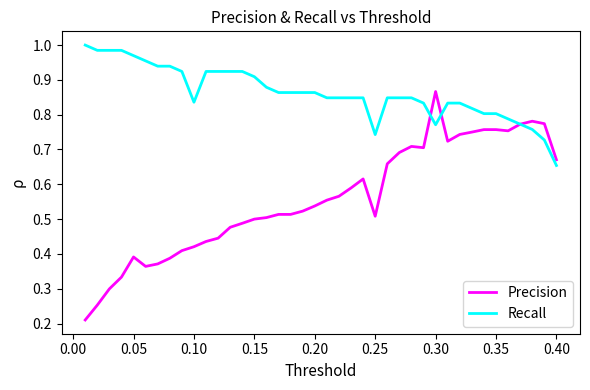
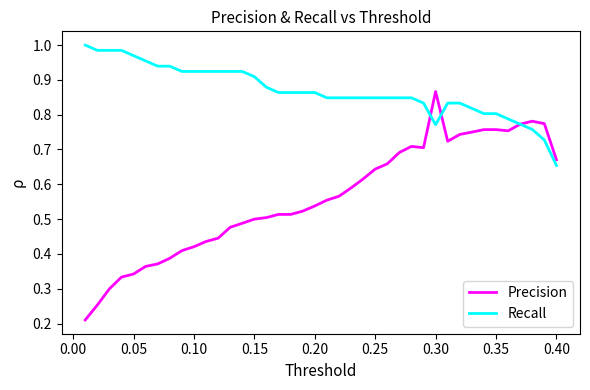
  {
    "Precision": {
-     "0.05": 0.39,
+     "0.05": 0.34,
      "0.10": 0.42,
      "0.15": 0.50,
      "0.20": 0.54,
-     "0.25": 0.51,
+     "0.25": 0.64,
      "0.30": 0.87,
      "0.35": 0.76,
      "0.40": 0.67
    },
    "Recall": {
      "0.05": 0.97,
-     "0.10": 0.84,
+     "0.10": 0.92,
      "0.15": 0.91,
      "0.20": 0.86,
-     "0.25": 0.74,
+     "0.25": 0.85,
      "0.30": 0.77,
      "0.35": 0.80,
      "0.40": 0.65
    }
  }
